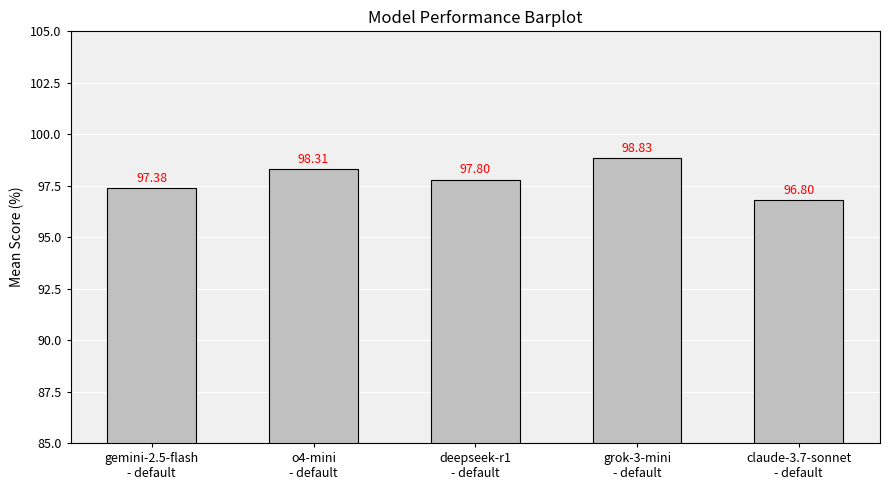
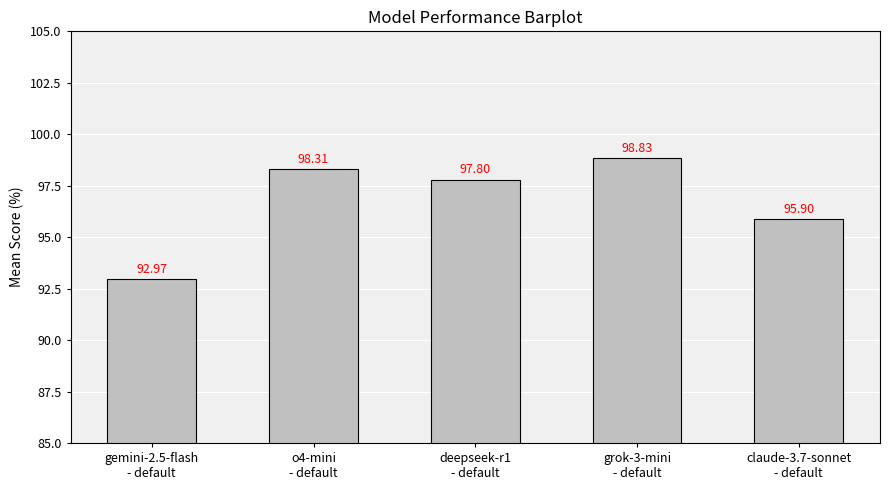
  {
-   "gemini-2.5-flash - default": 97.38,
+   "gemini-2.5-flash - default": 92.97,
    "o4-mini - default": 98.31,
    "deepseek-r1 - default": 97.80,
    "grok-3-mini - default": 98.83,
-   "claude-3.7-sonnet - default": 96.80
+   "claude-3.7-sonnet - default": 95.90
  }
